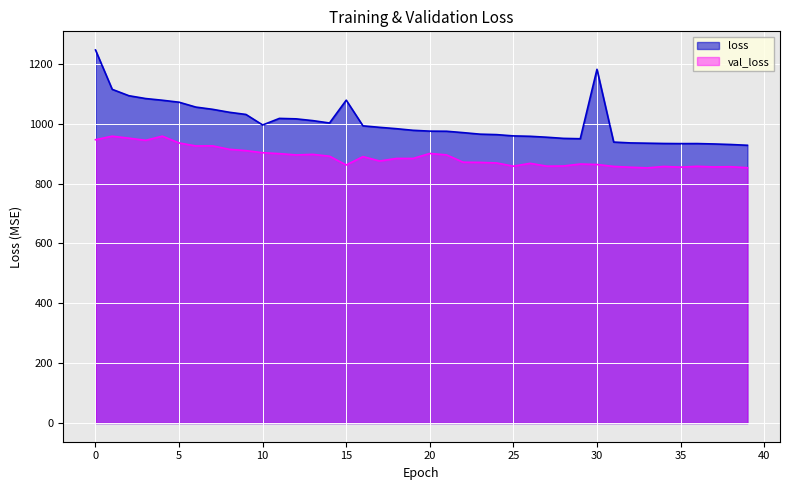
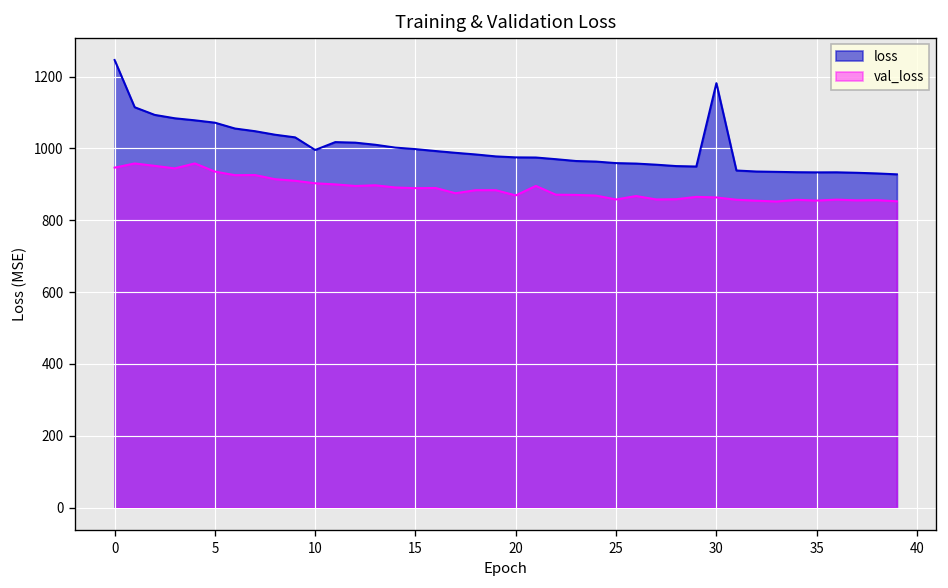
  {
    "loss": {
      "0": 1250,
      "5": 1070,
      "10": 1000,
-     "15": 1080,
+     "15": 1000,
      "20": 980,
      "25": 960,
      "30": 1180,
      "35": 930
    },
    "val_loss": {
      "0": 950,
      "5": 940,
      "10": 900,
-     "15": 860,
-     "20": 900,
+     "15": 890,
+     "20": 870,
      "25": 860,
      "30": 860,
      "35": 850
    }
  }
